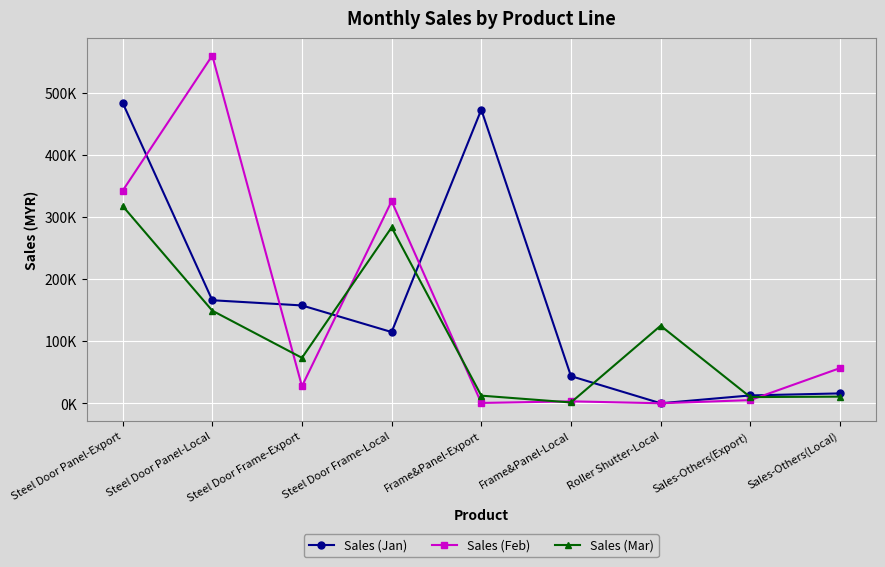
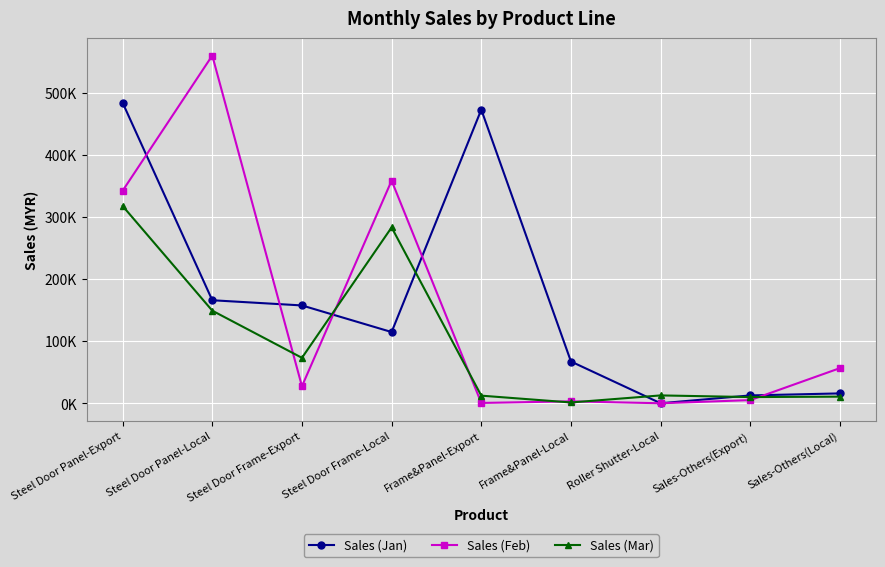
  {
    "Sales (Jan)": {
      "Steel Door Panel-Export": 480000,
      "Steel Door Panel-Local": 170000,
      "Steel Door Frame-Export": 160000,
      "Steel Door Frame-Local": 110000,
      "Frame&Panel-Export": 470000,
-     "Frame&Panel-Local": 40000,
+     "Frame&Panel-Local": 70000,
      "Sales-Others(Local)": 20000
    },
    "Sales (Feb)": {
      "Steel Door Panel-Export": 340000,
      "Steel Door Panel-Local": 560000,
      "Steel Door Frame-Export": 30000,
-     "Steel Door Frame-Local": 330000,
+     "Steel Door Frame-Local": 360000,
      "Frame&Panel-Export": 0,
      "Sales-Others(Export)": 10000,
      "Sales-Others(Local)": 60000
    },
    "Sales (Mar)": {
      "Steel Door Panel-Export": 320000,
      "Steel Door Panel-Local": 150000,
      "Steel Door Frame-Export": 70000,
      "Steel Door Frame-Local": 280000,
      "Frame&Panel-Export": 10000,
-     "Roller Shutter-Local": 130000,
+     "Roller Shutter-Local": 10000,
      "Sales-Others(Local)": 10000
    }
  }
